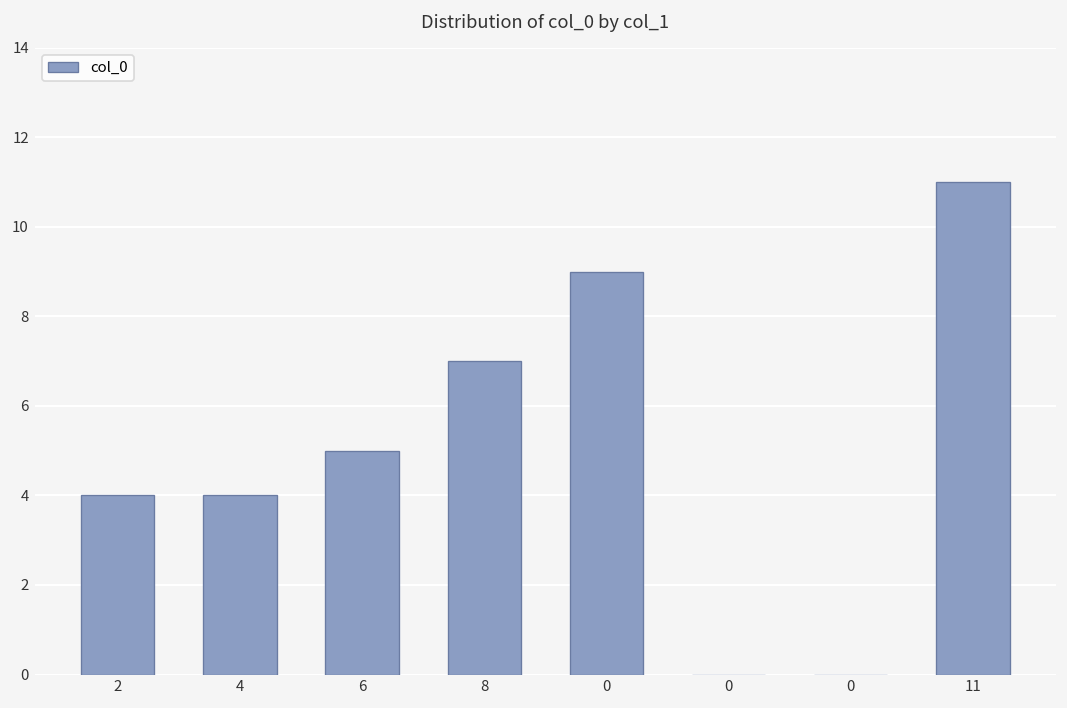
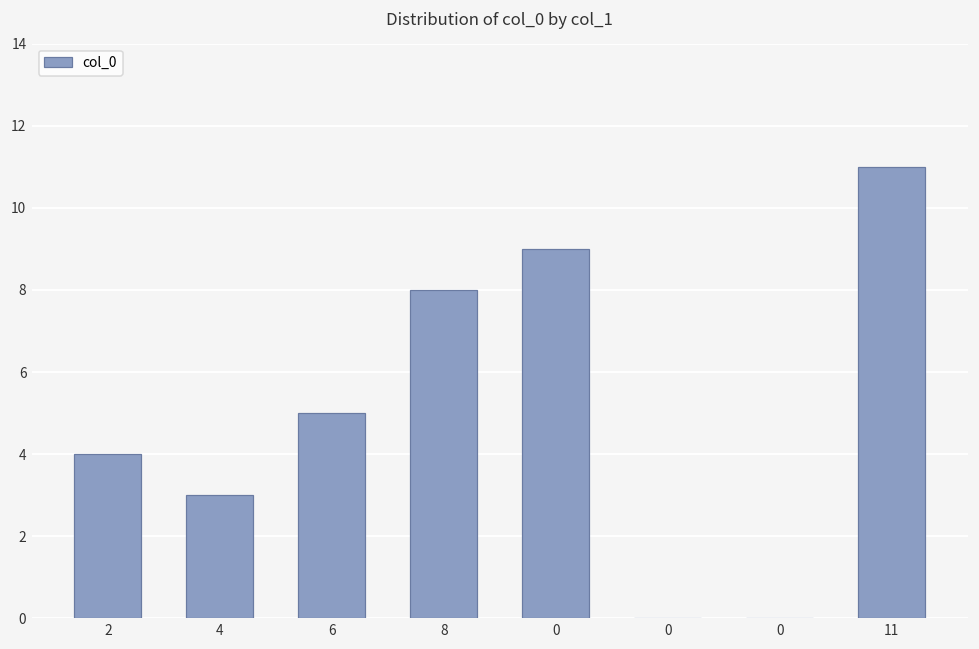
  {
    "2": 4,
-   "4": 4,
+   "4": 3,
    "6": 5,
-   "8": 7,
+   "8": 8,
    "11": 11
  }
